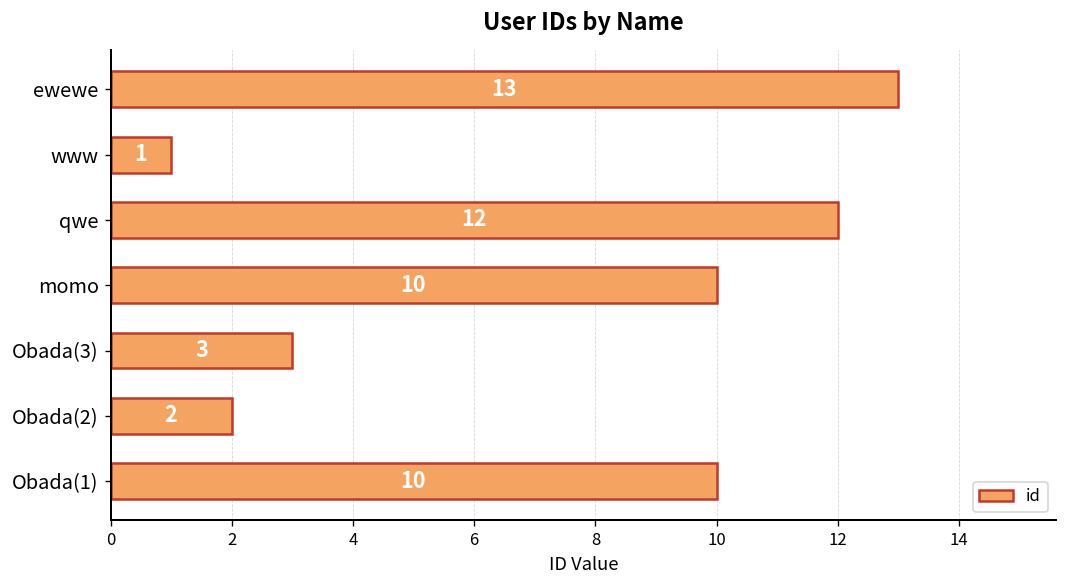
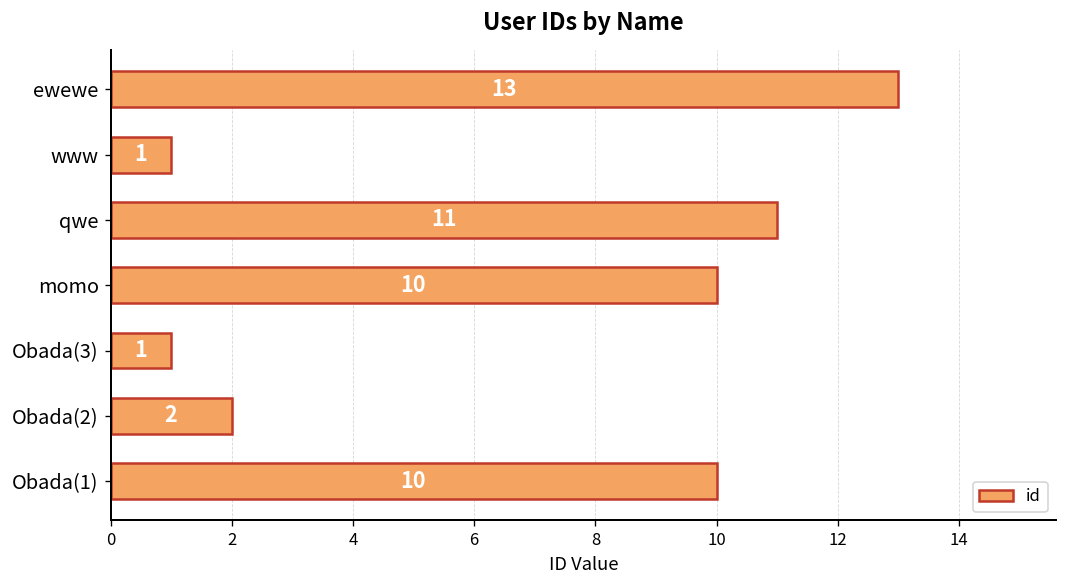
  {
    "ewewe": 13,
    "www": 1,
-   "qwe": 12,
+   "qwe": 11,
    "momo": 10,
-   "Obada(3)": 3,
+   "Obada(3)": 1,
    "Obada(2)": 2,
    "Obada(1)": 10
  }
